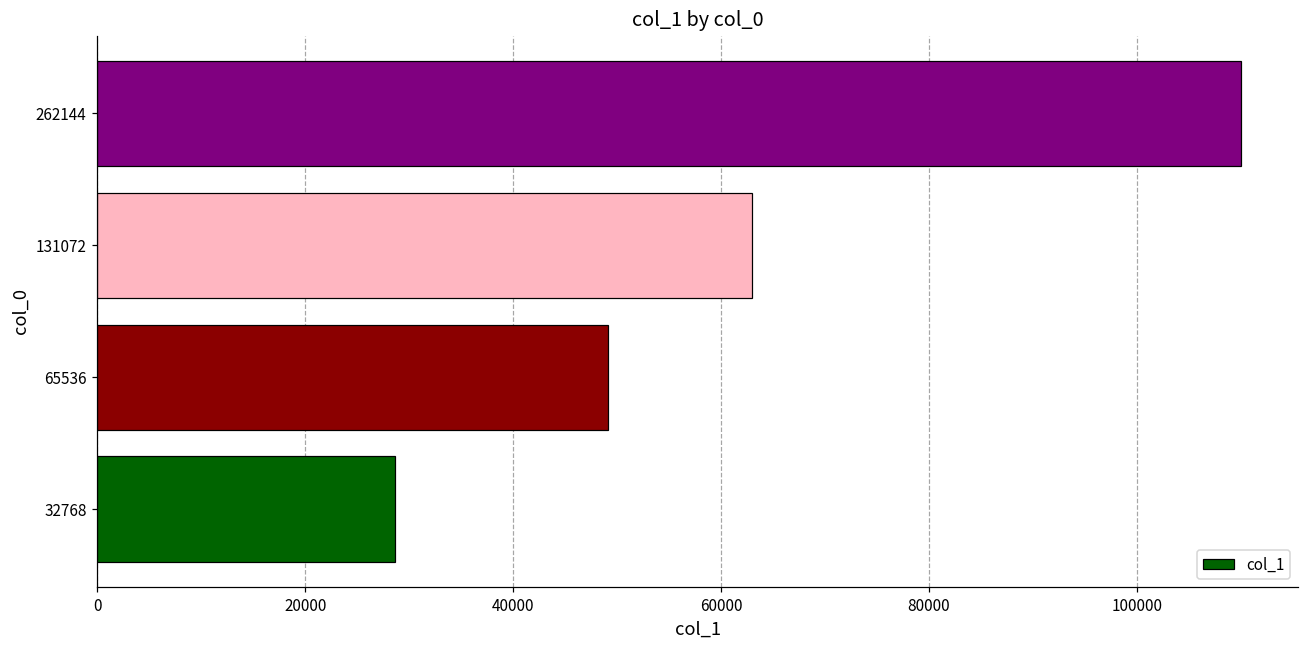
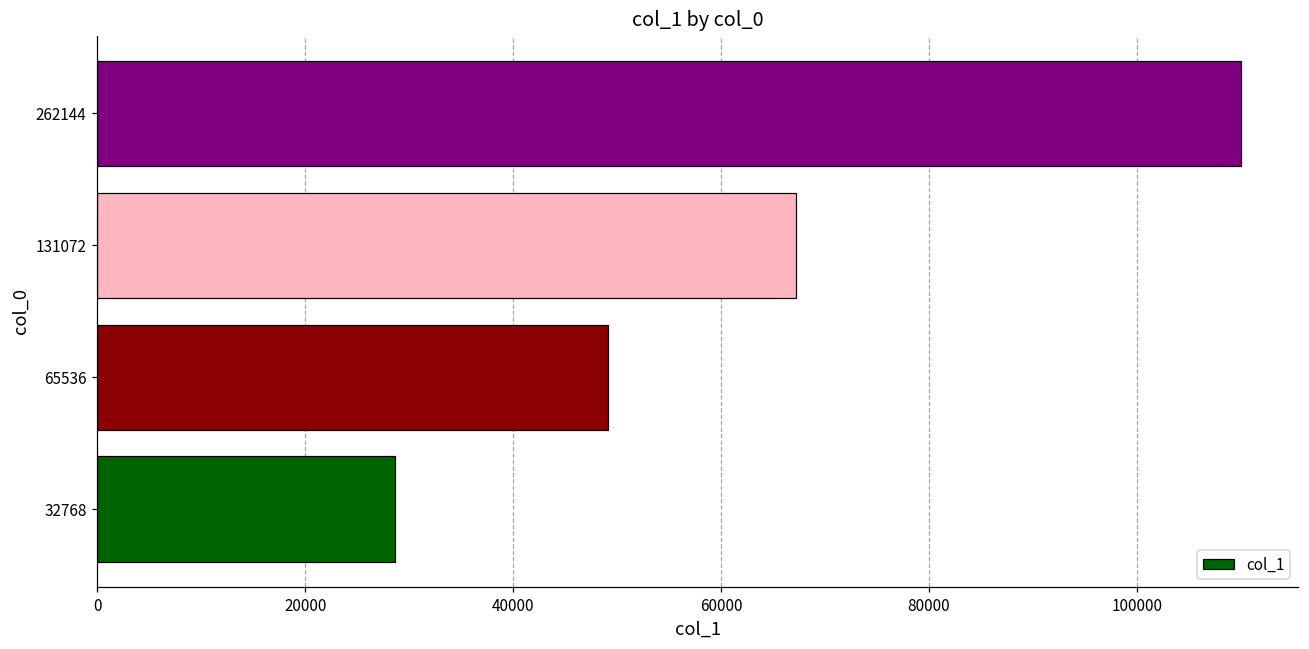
  {
    "262144": 110000,
-   "131072": 63000,
+   "131072": 67000,
    "65536": 49000,
    "32768": 29000
  }
